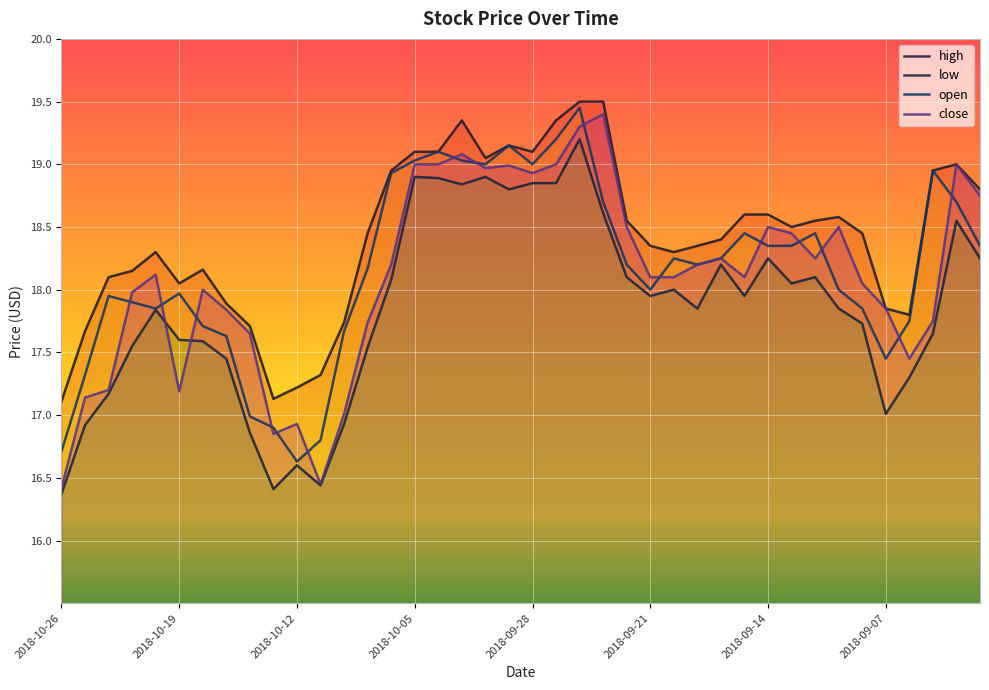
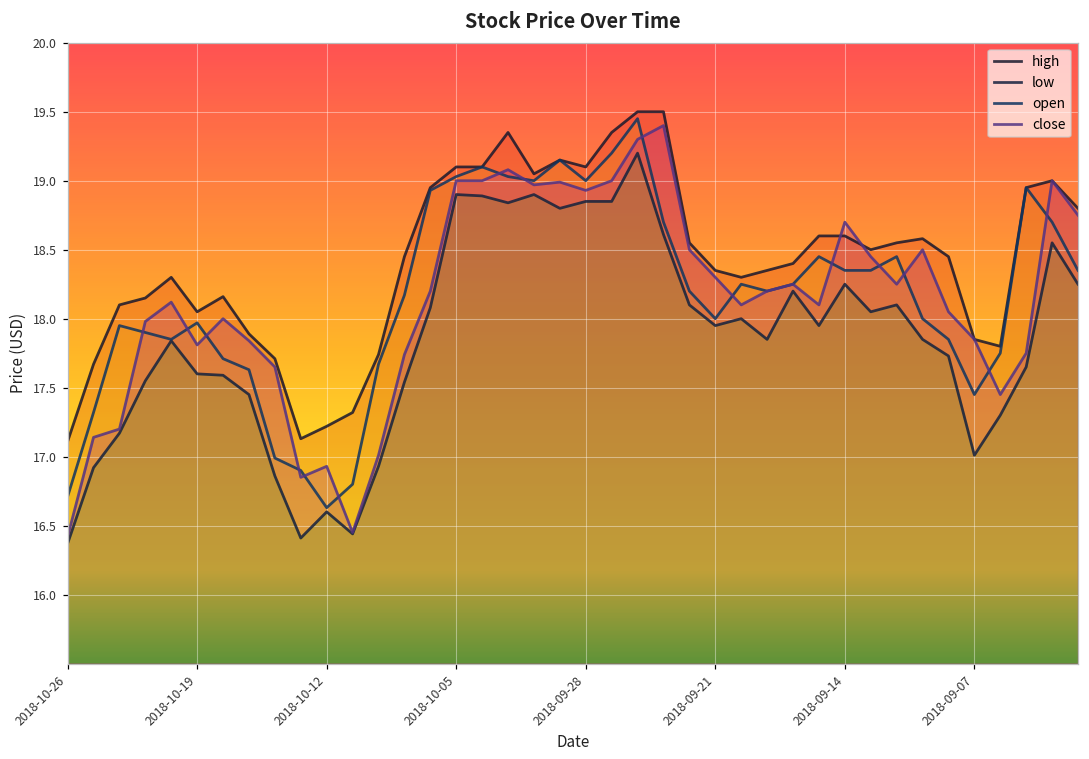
  {
    "close": {
      "2018-10-26": 16.42,
-     "2018-10-19": 17.19,
+     "2018-10-19": 17.81,
      "2018-10-12": 16.93,
      "2018-10-05": 19.00,
      "2018-09-28": 18.93,
-     "2018-09-21": 18.1,
-     "2018-09-14": 18.5
+     "2018-09-21": 18.3,
+     "2018-09-14": 18.7
    }
  }
